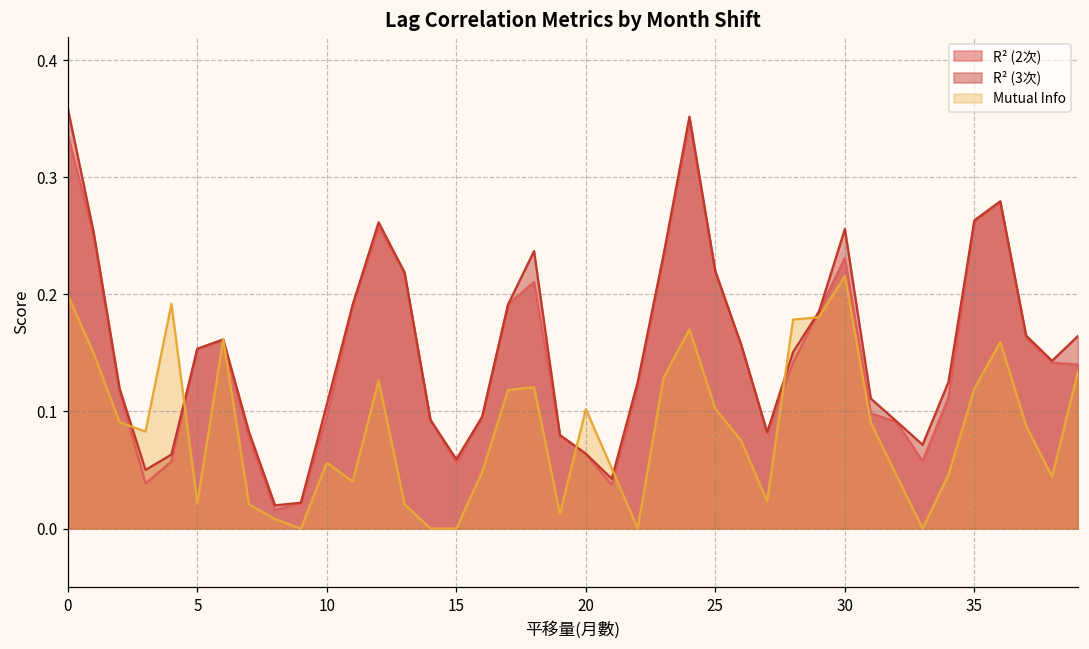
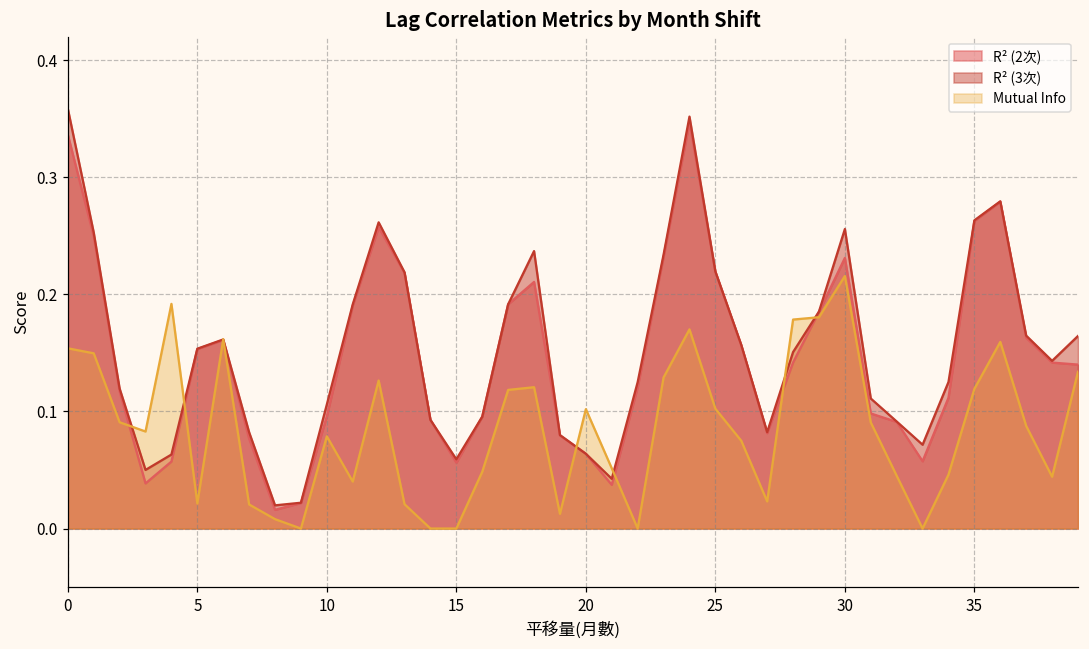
  {
    "Mutual Info": {
-     "0": 0.199,
+     "0": 0.154,
      "5": 0.021,
-     "10": 0.056,
+     "10": 0.079,
      "15": 0.000,
      "20": 0.102,
      "25": 0.102,
      "30": 0.216,
      "35": 0.119
    }
  }
